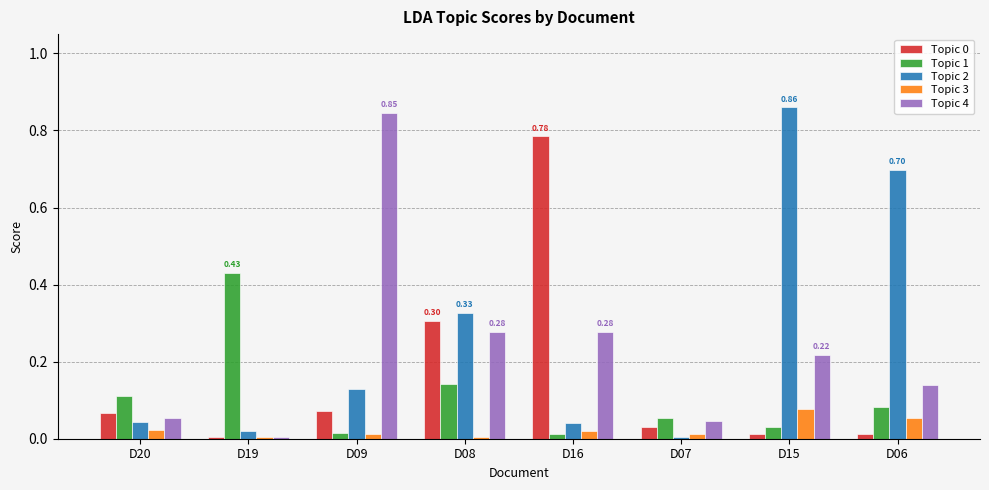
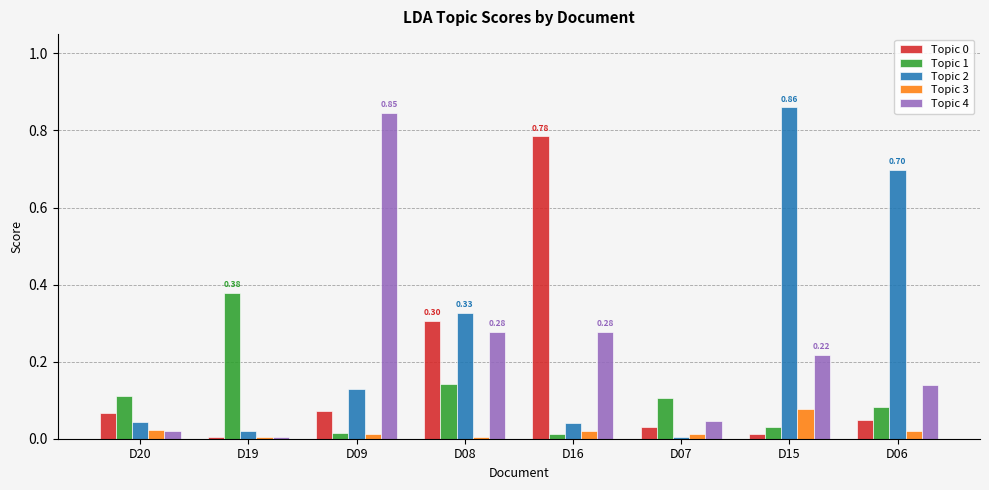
  {
    "Topic 0": {
      "D20": 0.07,
      "D09": 0.07,
      "D07": 0.03,
      "D15": 0.01,
-     "D06": 0.01
+     "D06": 0.05
    },
    "Topic 1": {
-     "D19": 0.43,
-     "D07": 0.05
+     "D19": 0.38,
+     "D07": 0.11
    },
    "Topic 2": {
      "D08": 0.33,
      "D15": 0.86,
      "D06": 0.70
    },
    "Topic 3": {
      "D20": 0.02,
      "D09": 0.01,
      "D16": 0.02,
      "D07": 0.01,
      "D15": 0.08,
-     "D06": 0.05
+     "D06": 0.02
    },
    "Topic 4": {
-     "D20": 0.05,
+     "D20": 0.02,
      "D07": 0.05,
      "D06": 0.14
    }
  }
